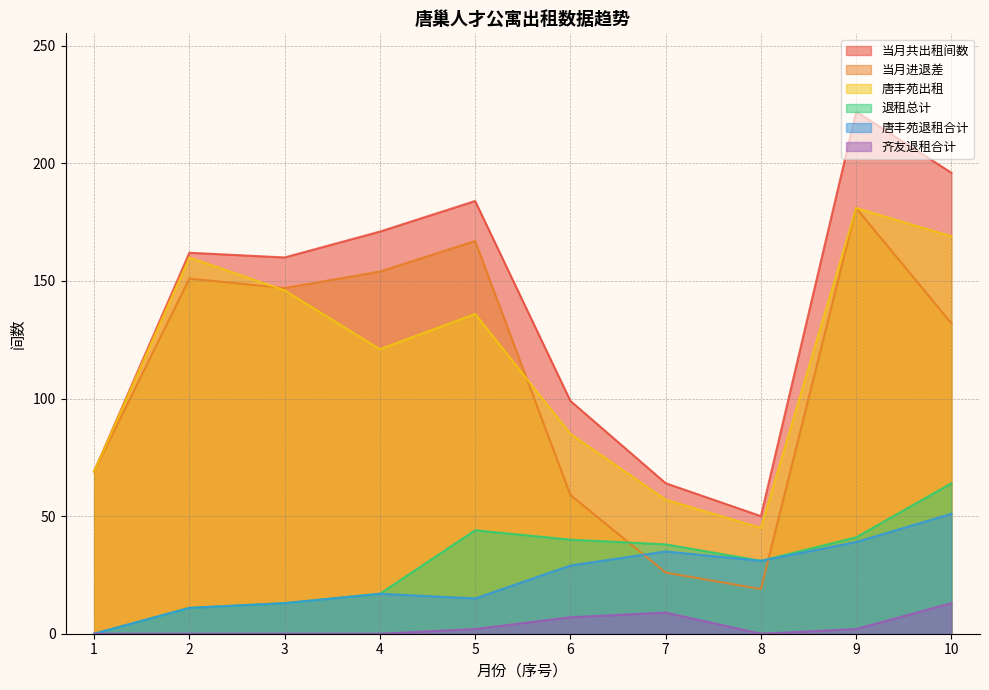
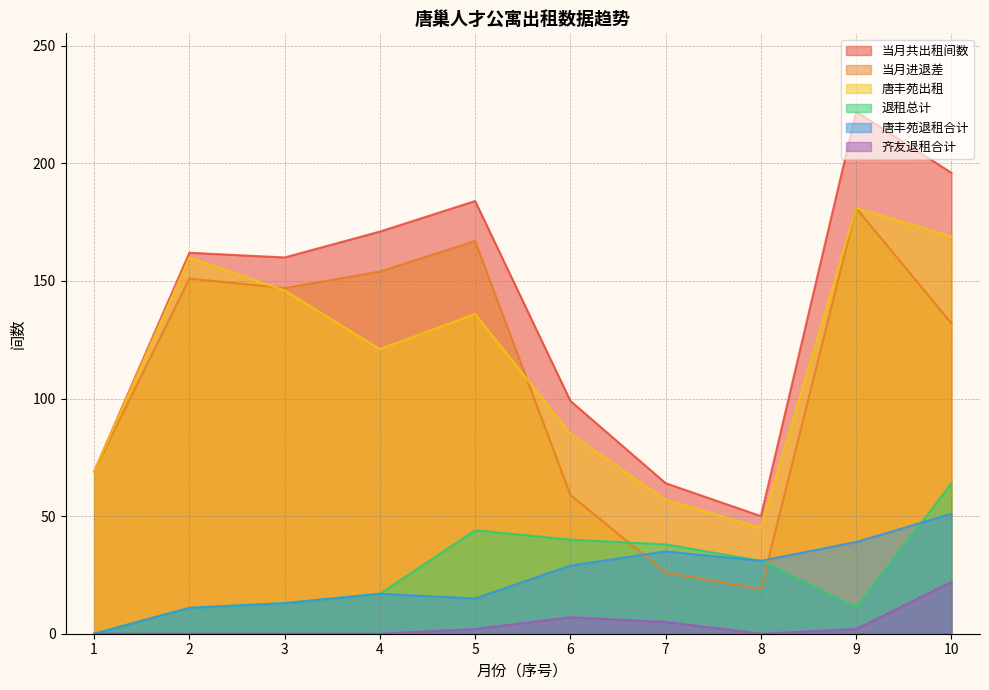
  {
    "退租总计": {
      "5": 44,
      "6": 40,
      "7": 38,
-     "9": 41,
+     "9": 11,
      "10": 64
    },
    "唐丰苑退租合计": {
      "5": 15,
      "6": 29,
      "7": 35,
      "9": 39,
      "10": 51
    },
    "齐友退租合计": {
      "2": 0,
      "3": 0,
      "4": 0,
      "5": 2,
      "6": 7,
-     "7": 9,
+     "7": 5,
      "8": 0,
      "9": 2,
-     "10": 13
+     "10": 22
    }
  }
